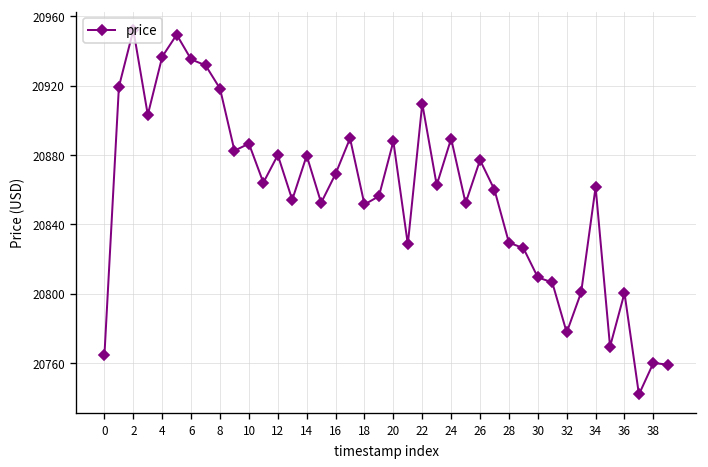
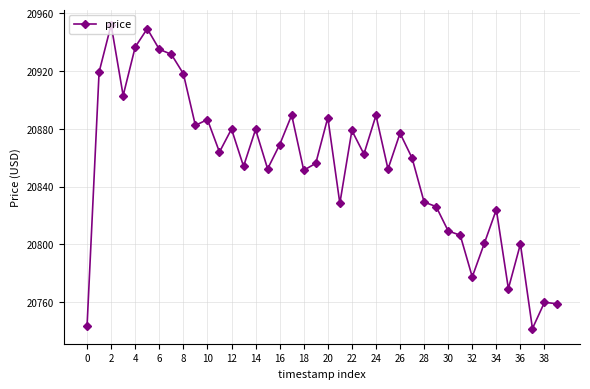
  {
-   "0": 20765,
+   "0": 20743,
    "4": 20937,
    "6": 20935,
    "8": 20918,
    "10": 20886,
    "12": 20880,
    "14": 20880,
    "16": 20869,
    "18": 20851,
    "20": 20888,
-   "22": 20910,
+   "22": 20879,
    "24": 20889,
    "26": 20877,
    "28": 20829,
    "30": 20809,
    "32": 20778,
-   "34": 20861,
+   "34": 20824,
    "36": 20800,
    "38": 20760
  }
